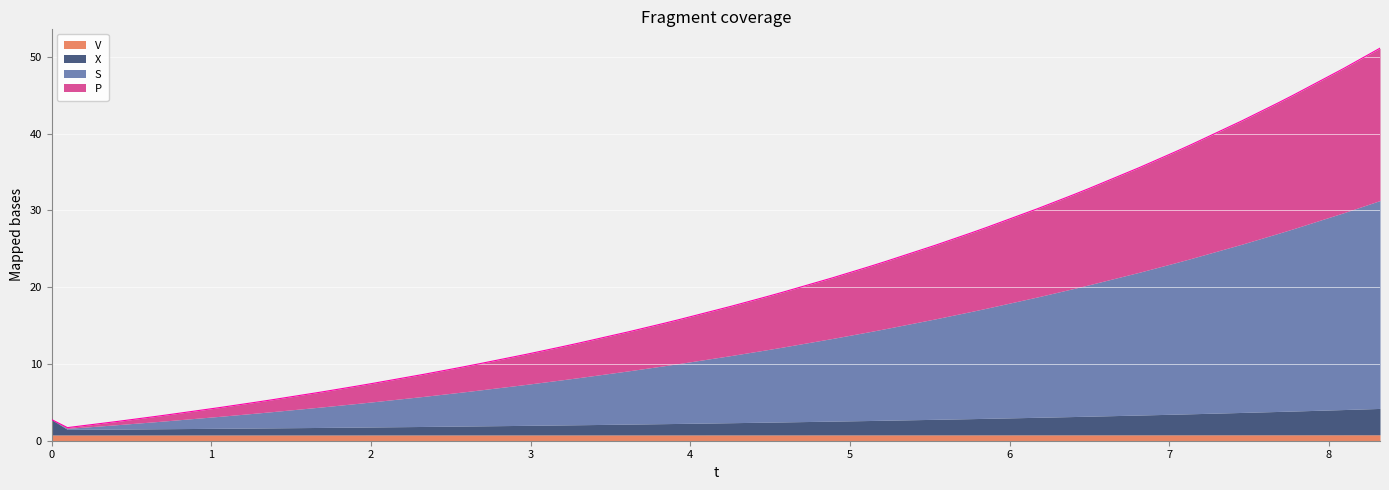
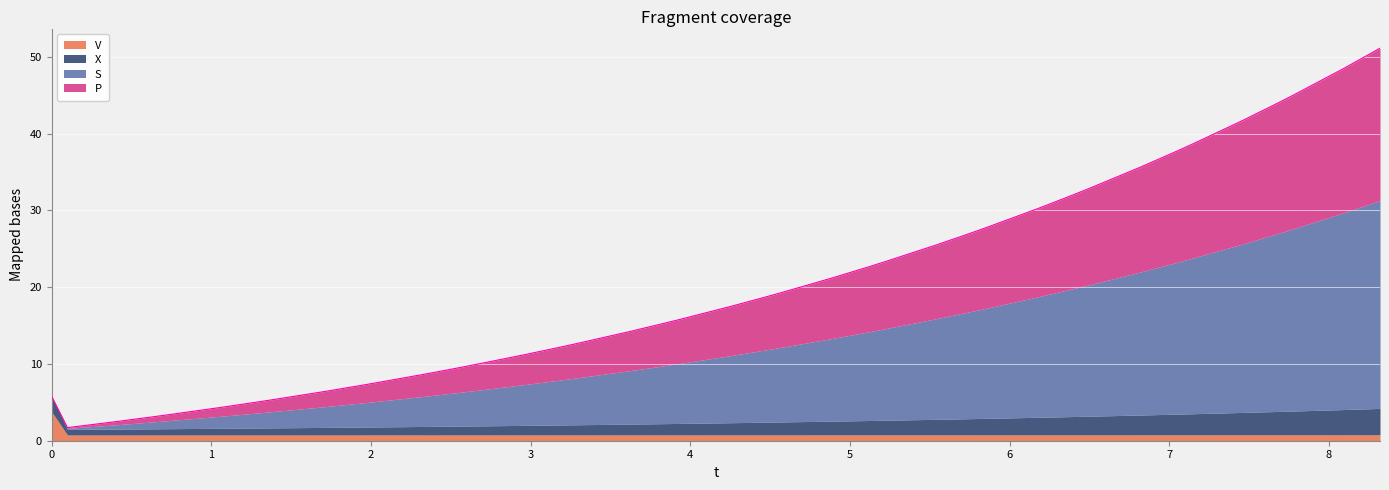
  {
    "V": {
-     "0": 1
+     "0": 4
    }
  }
